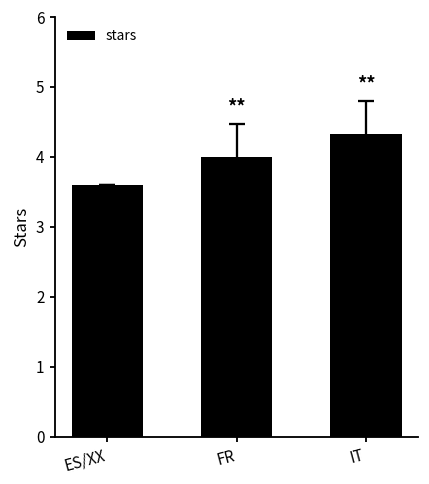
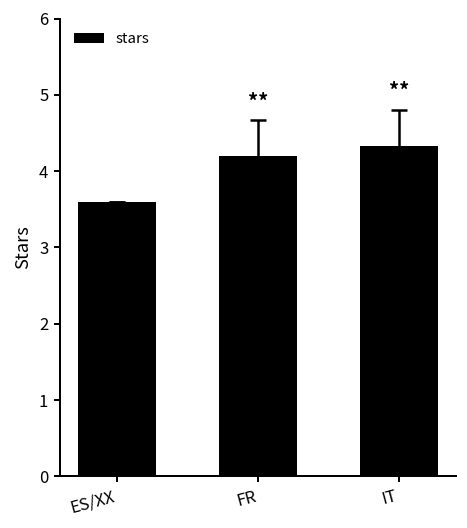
  {
    "stars": {
      "ES/XX": 3.6,
-     "FR": 4.0,
+     "FR": 4.2,
      "IT": 4.3
    }
  }
